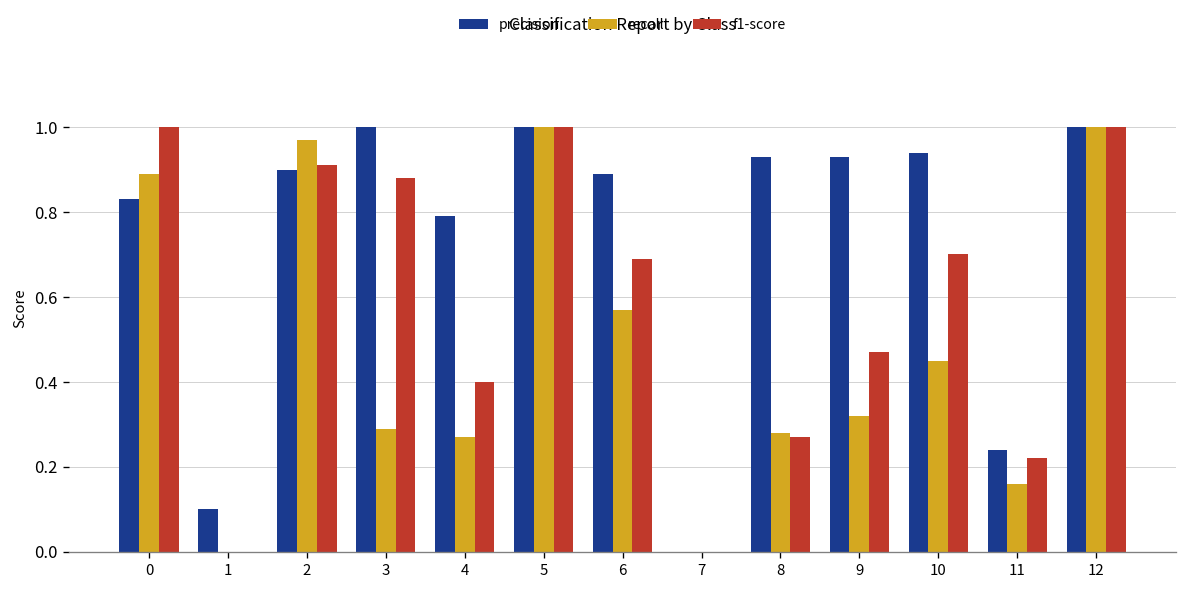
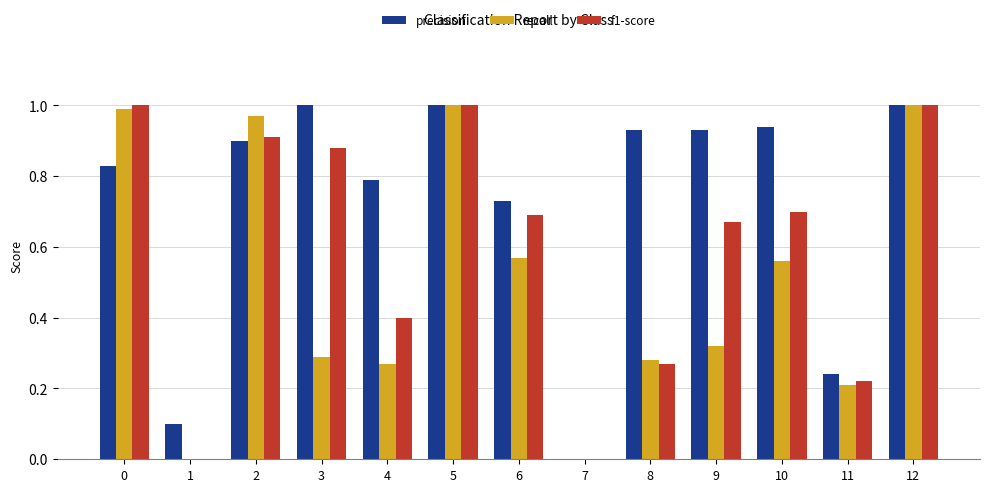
  {
    "precision": {
      "0": 0.83,
      "1": 0.10,
      "2": 0.90,
      "3": 1.00,
      "4": 0.79,
      "5": 1.00,
-     "6": 0.89,
+     "6": 0.73,
      "7": 0.00,
      "8": 0.93,
      "9": 0.93,
      "10": 0.94,
      "11": 0.24,
      "12": 1.00
    },
    "recall": {
-     "0": 0.89,
+     "0": 0.99,
      "1": 0.00,
      "2": 0.97,
      "3": 0.29,
      "4": 0.27,
      "5": 1.00,
      "6": 0.57,
      "7": 0.00,
      "8": 0.28,
      "9": 0.32,
-     "10": 0.45,
-     "11": 0.16,
+     "10": 0.56,
+     "11": 0.21,
      "12": 1.00
    },
    "f1-score": {
      "0": 1.00,
      "1": 0.00,
      "2": 0.91,
      "3": 0.88,
      "4": 0.40,
      "5": 1.00,
      "6": 0.69,
      "7": 0.00,
      "8": 0.27,
-     "9": 0.47,
+     "9": 0.67,
      "10": 0.70,
      "11": 0.22,
      "12": 1.00
    }
  }
